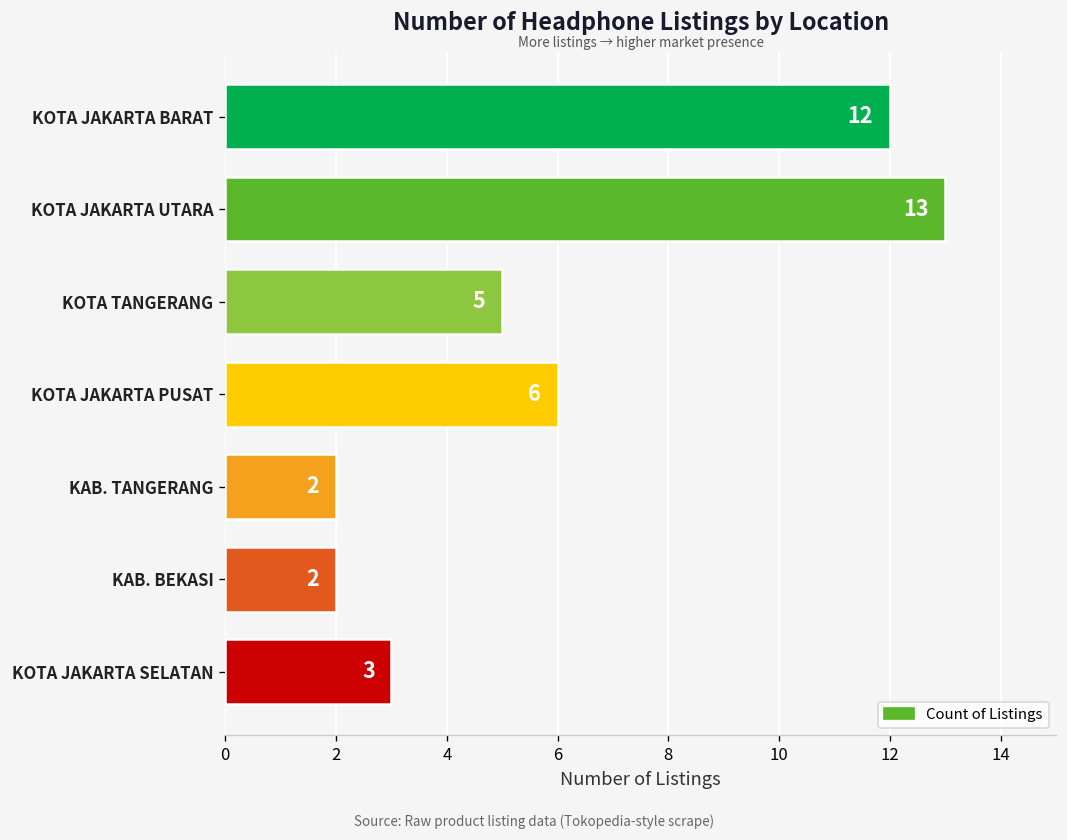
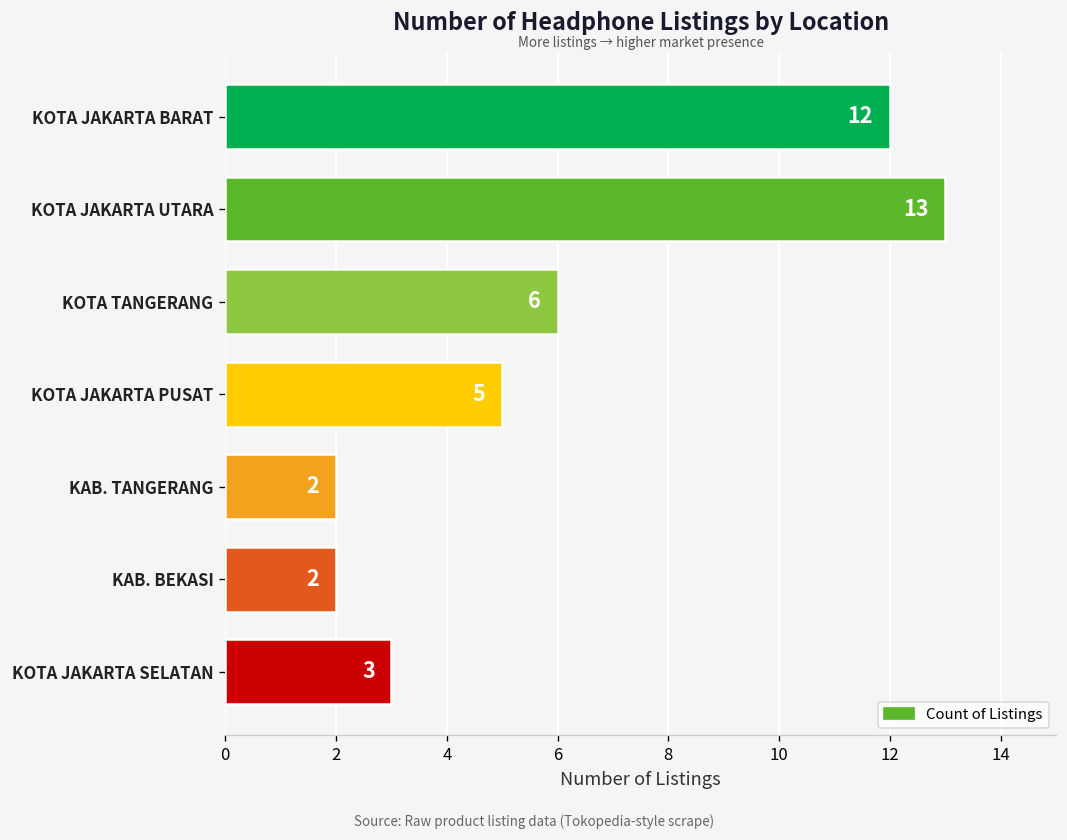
  {
    "KOTA JAKARTA BARAT": 12,
    "KOTA JAKARTA UTARA": 13,
-   "KOTA TANGERANG": 5,
-   "KOTA JAKARTA PUSAT": 6,
+   "KOTA TANGERANG": 6,
+   "KOTA JAKARTA PUSAT": 5,
    "KAB. TANGERANG": 2,
    "KAB. BEKASI": 2,
    "KOTA JAKARTA SELATAN": 3
  }
